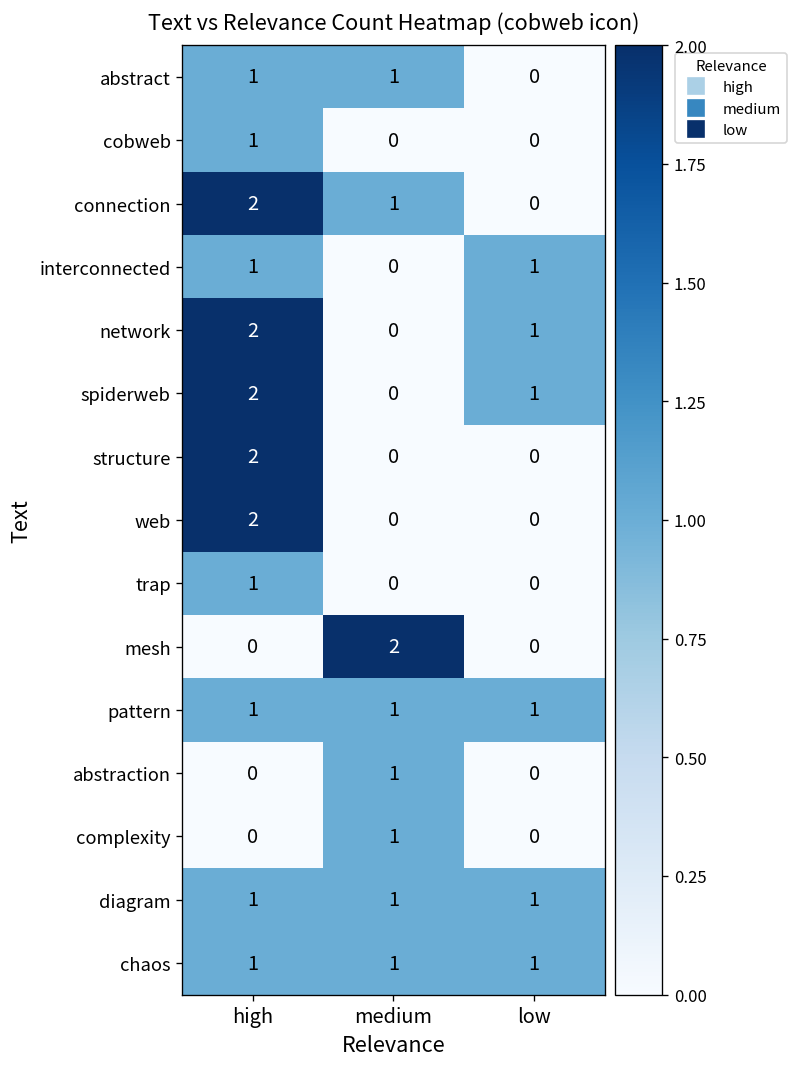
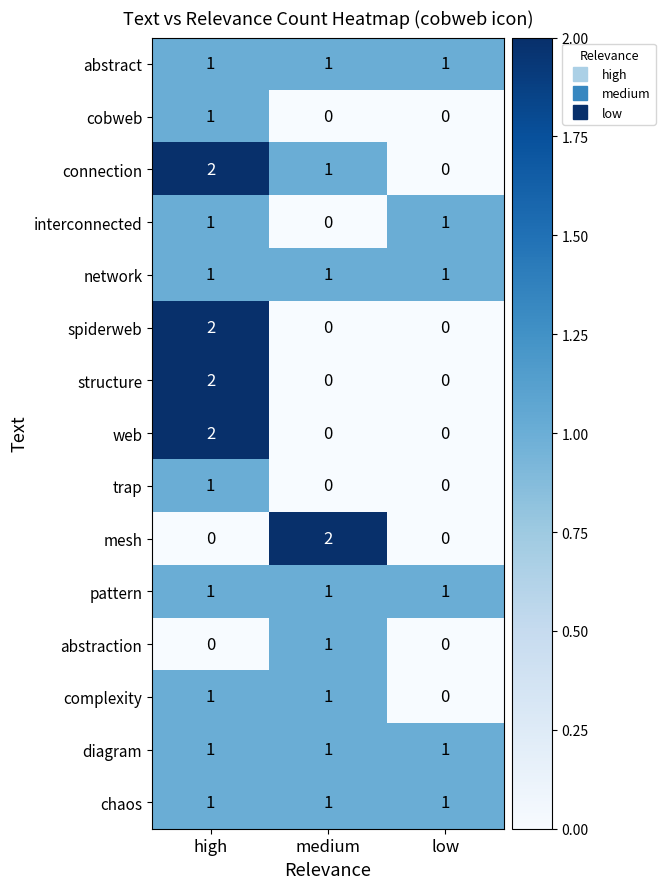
  {
    "abstract": {
      "high": 1,
      "medium": 1,
-     "low": 0
+     "low": 1
    },
    "cobweb": {
      "high": 1,
      "medium": 0,
      "low": 0
    },
    "connection": {
      "high": 2,
      "medium": 1,
      "low": 0
    },
    "interconnected": {
      "high": 1,
      "medium": 0,
      "low": 1
    },
    "network": {
-     "high": 2,
-     "medium": 0,
+     "high": 1,
+     "medium": 1,
      "low": 1
    },
    "spiderweb": {
      "high": 2,
      "medium": 0,
-     "low": 1
+     "low": 0
    },
    "structure": {
      "high": 2,
      "medium": 0,
      "low": 0
    },
    "web": {
      "high": 2,
      "medium": 0,
      "low": 0
    },
    "trap": {
      "high": 1,
      "medium": 0,
      "low": 0
    },
    "mesh": {
      "high": 0,
      "medium": 2,
      "low": 0
    },
    "pattern": {
      "high": 1,
      "medium": 1,
      "low": 1
    },
    "abstraction": {
      "high": 0,
      "medium": 1,
      "low": 0
    },
    "complexity": {
-     "high": 0,
+     "high": 1,
      "medium": 1,
      "low": 0
    },
    "diagram": {
      "high": 1,
      "medium": 1,
      "low": 1
    },
    "chaos": {
      "high": 1,
      "medium": 1,
      "low": 1
    }
  }
